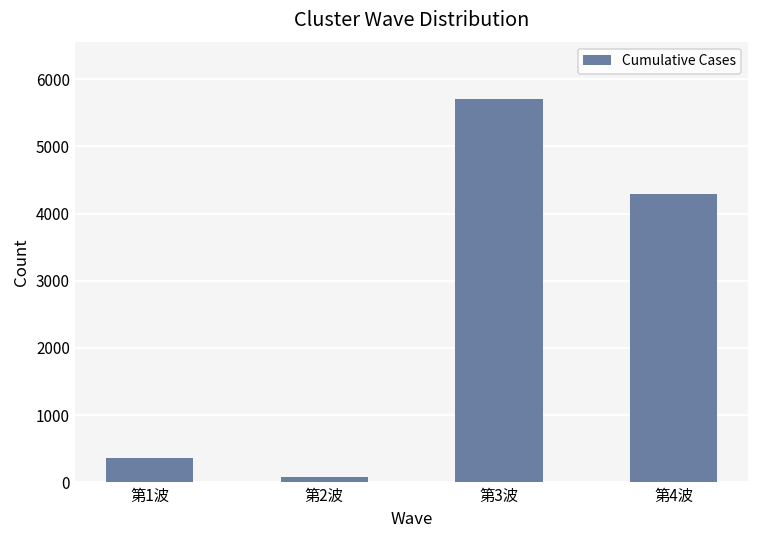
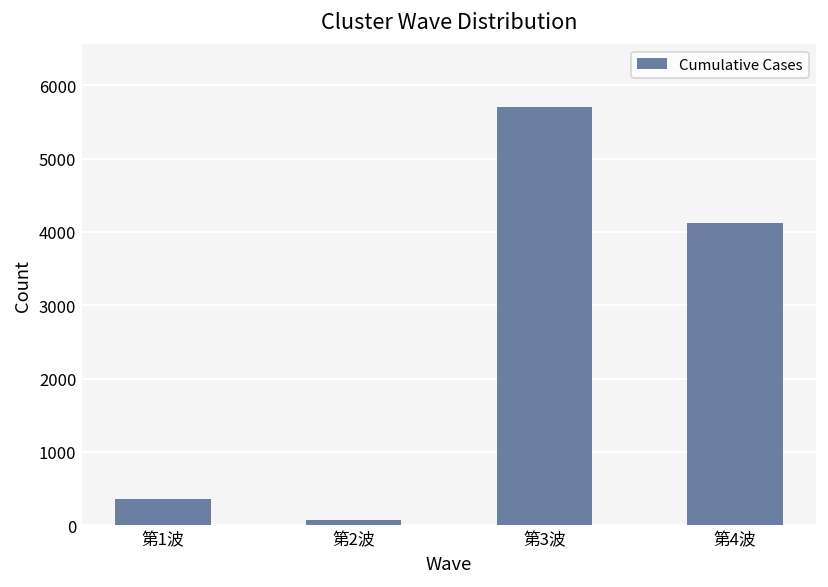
  {
    "第1波": 400,
    "第2波": 100,
    "第3波": 5700,
-   "第4波": 4300
+   "第4波": 4100
  }
